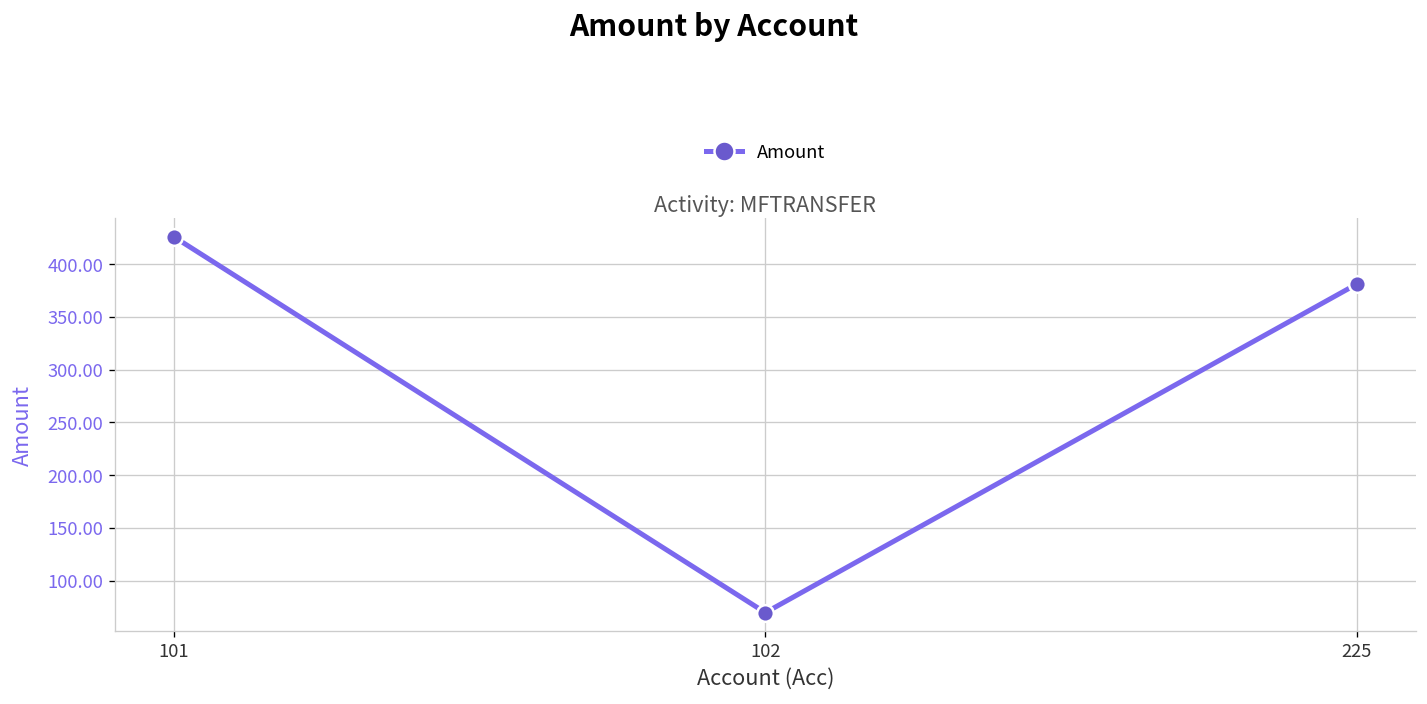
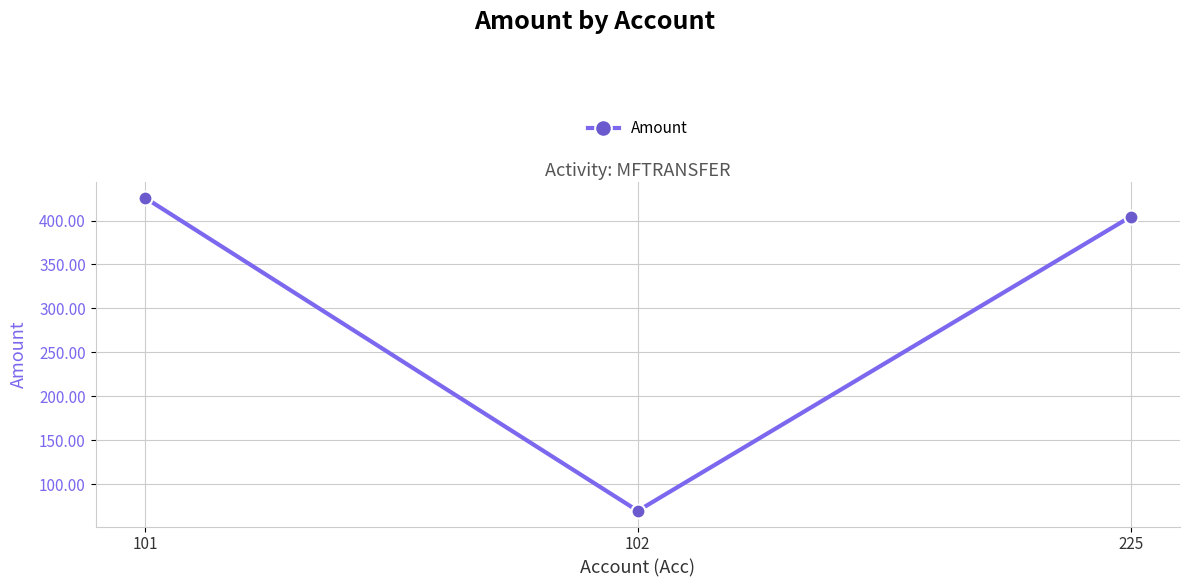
  {
    "101": 430,
    "102": 70,
-   "225": 380
+   "225": 400
  }
